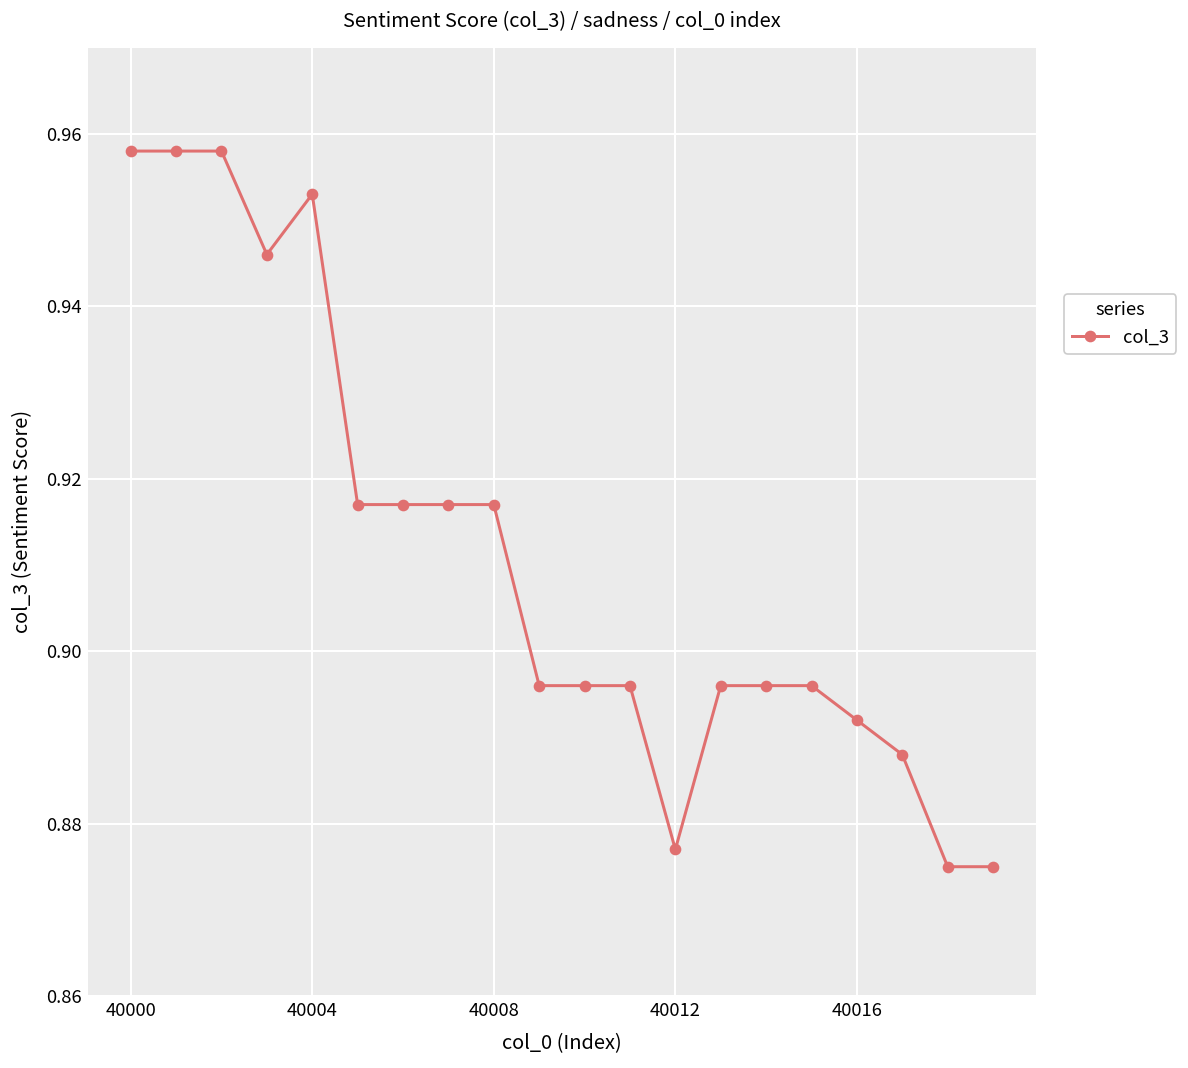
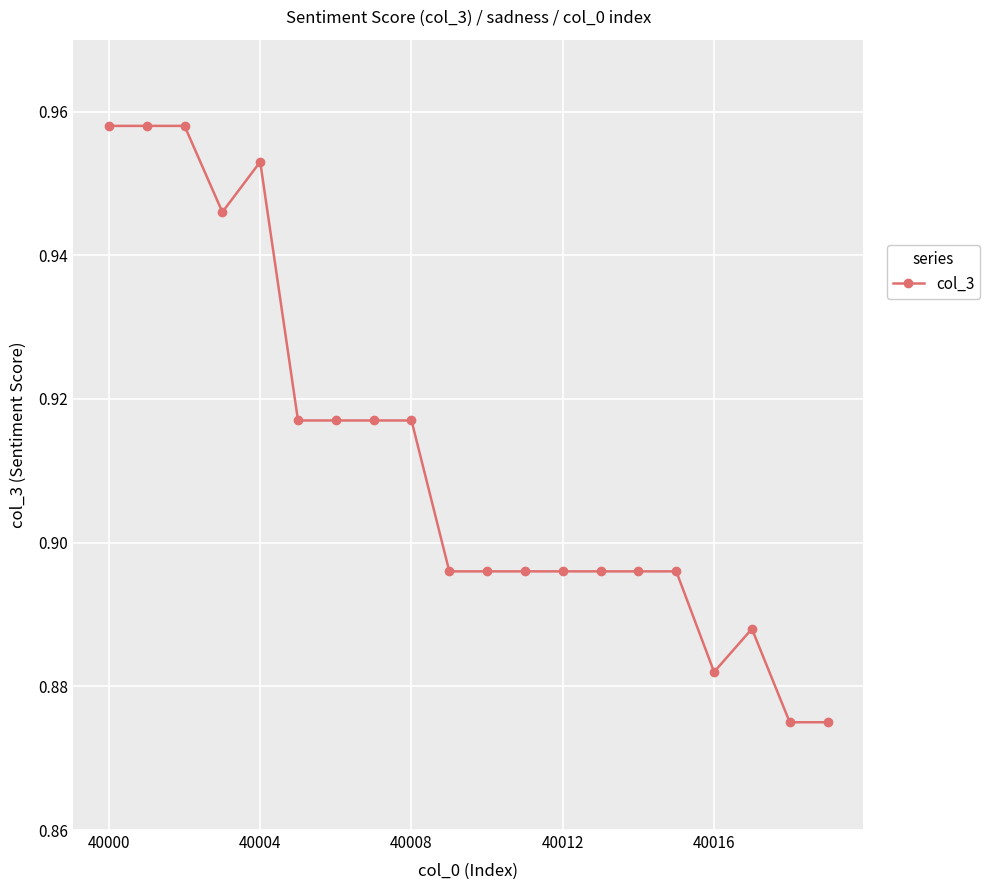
  {
    "40000": 0.958,
    "40004": 0.953,
    "40008": 0.917,
-   "40012": 0.877,
-   "40016": 0.892
+   "40012": 0.896,
+   "40016": 0.882
  }
